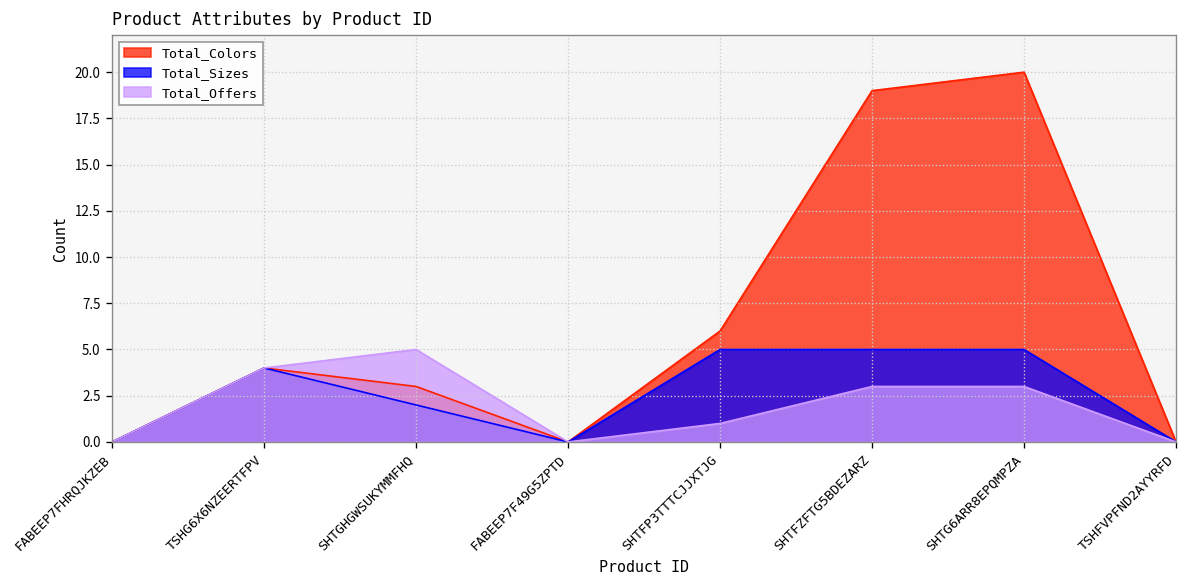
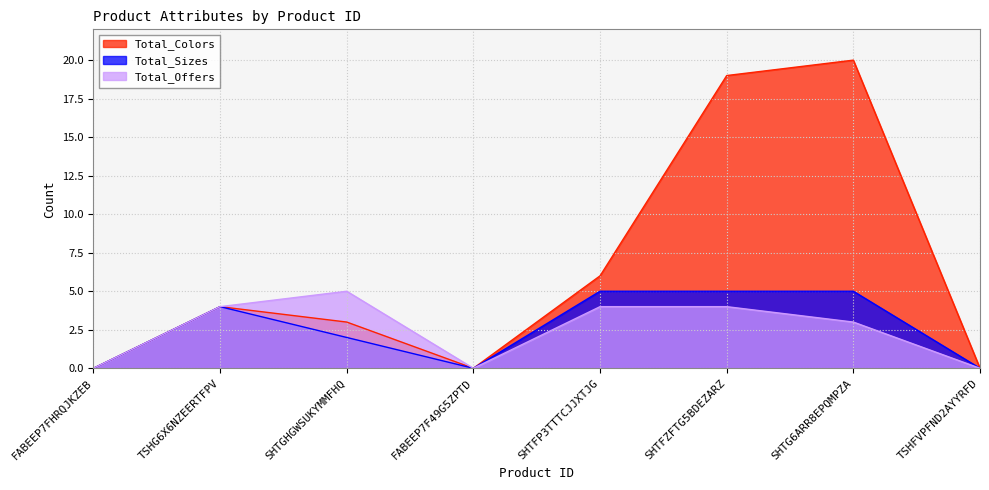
  {
    "Total_Colors": {
      "SHTGHGWSUKYMMFHQ": 3,
      "SHTFP3TTTCJJXTJG": 6,
      "SHTFZFTG5BDEZARZ": 19,
      "SHTG6ARR8EPQMPZA": 20
    },
    "Total_Sizes": {
      "SHTGHGWSUKYMMFHQ": 2,
      "SHTFP3TTTCJJXTJG": 5,
      "SHTFZFTG5BDEZARZ": 5,
      "SHTG6ARR8EPQMPZA": 5
    },
    "Total_Offers": {
      "SHTGHGWSUKYMMFHQ": 5,
-     "SHTFP3TTTCJJXTJG": 1,
-     "SHTFZFTG5BDEZARZ": 3,
+     "SHTFP3TTTCJJXTJG": 4,
+     "SHTFZFTG5BDEZARZ": 4,
      "SHTG6ARR8EPQMPZA": 3
    }
  }
